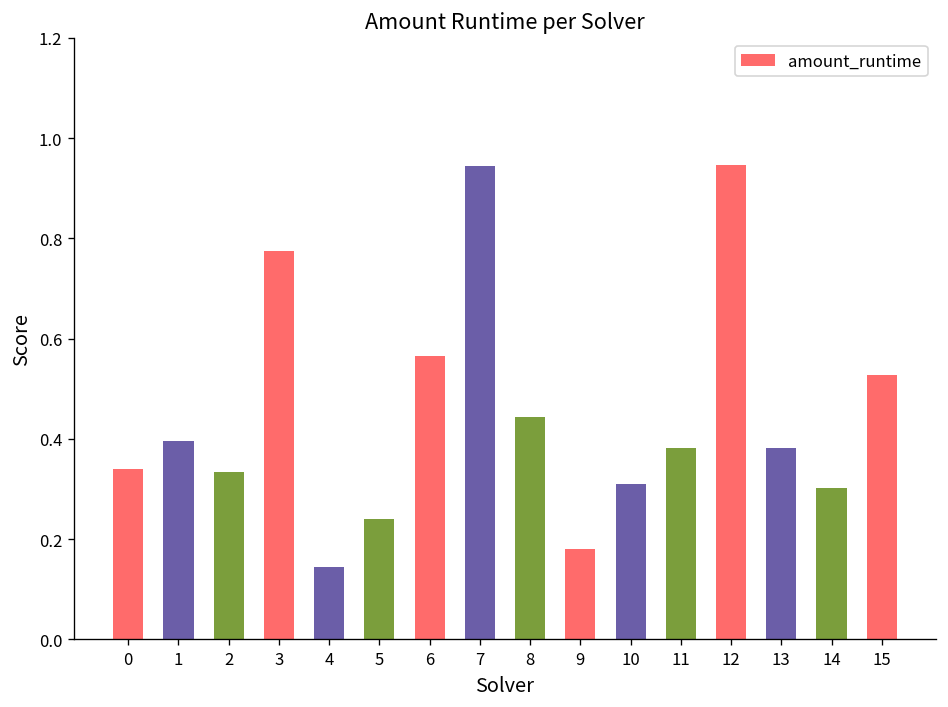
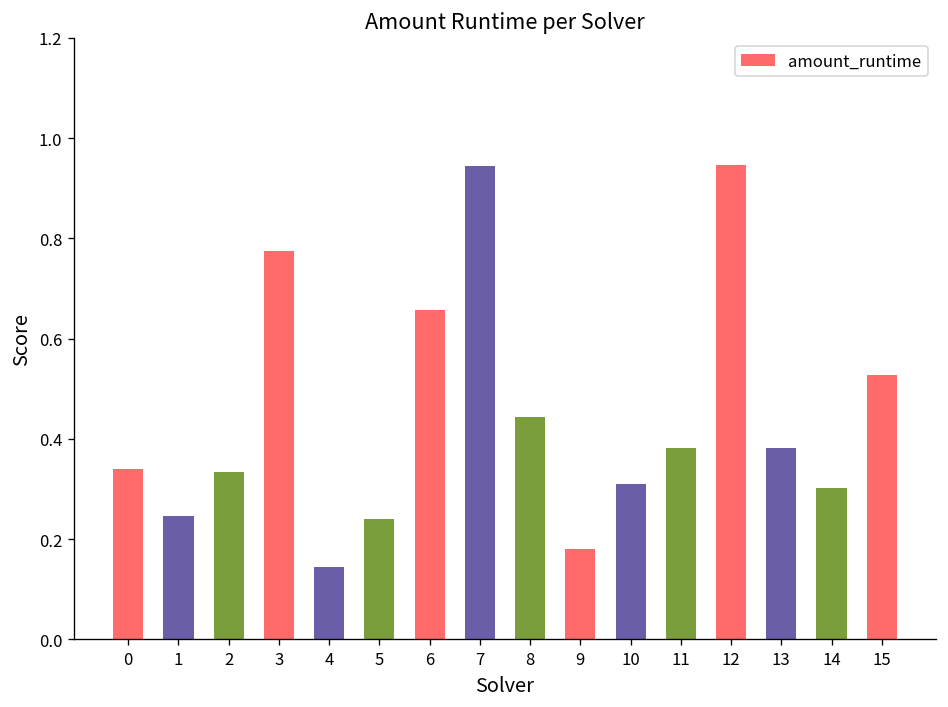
  {
    "0": 0.34,
-   "1": 0.40,
+   "1": 0.25,
    "2": 0.33,
    "3": 0.77,
    "4": 0.14,
    "5": 0.24,
-   "6": 0.57,
+   "6": 0.66,
    "7": 0.94,
    "8": 0.44,
    "9": 0.18,
    "10": 0.31,
    "11": 0.38,
    "12": 0.95,
    "13": 0.38,
    "14": 0.30,
    "15": 0.53
  }
